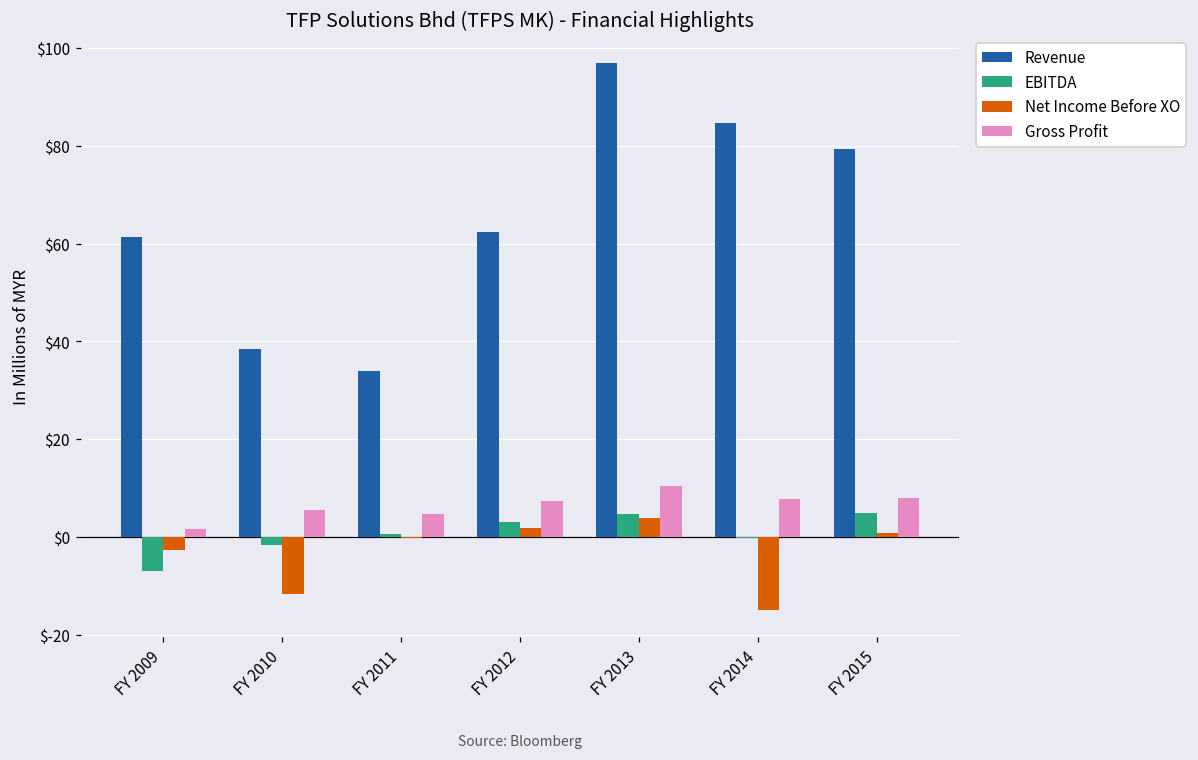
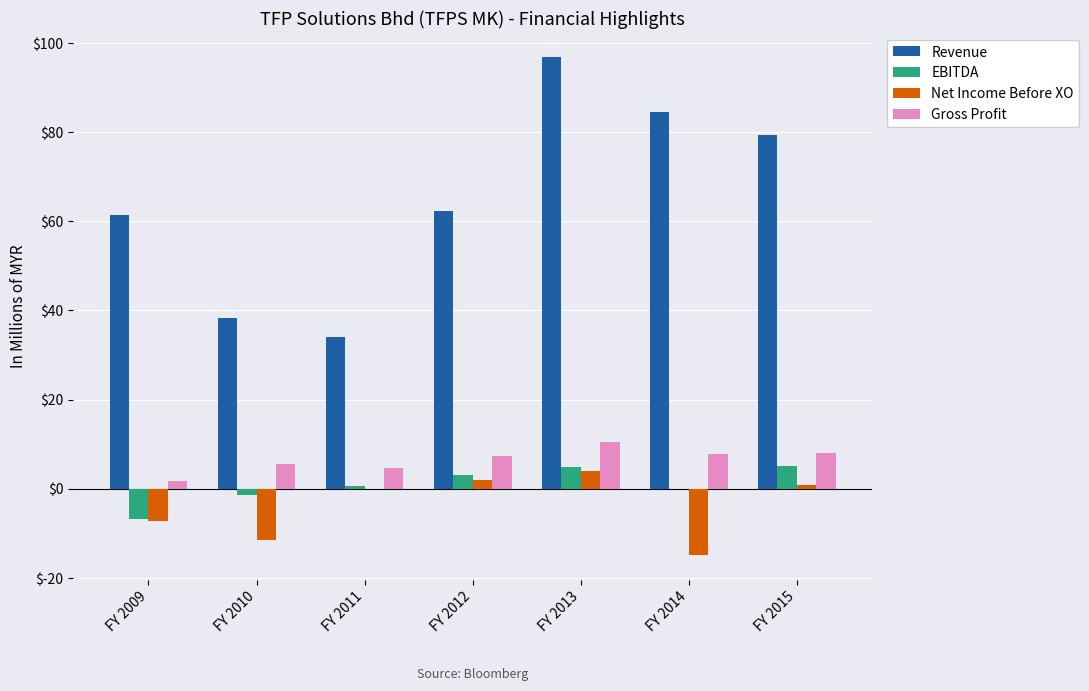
  {
    "Revenue": {
      "FY 2009": "$61",
      "FY 2010": "$38",
      "FY 2011": "$34",
      "FY 2012": "$62",
      "FY 2013": "$97",
      "FY 2014": "$85",
      "FY 2015": "$79"
    },
    "EBITDA": {
      "FY 2009": "$-7",
      "FY 2010": "$-2",
      "FY 2011": "$1",
      "FY 2012": "$3",
      "FY 2013": "$5",
      "FY 2015": "$5"
    },
    "Net Income Before XO": {
-     "FY 2009": "$-3",
+     "FY 2009": "$-7",
      "FY 2010": "$-12",
      "FY 2012": "$2",
      "FY 2013": "$4",
      "FY 2014": "$-15",
      "FY 2015": "$1"
    },
    "Gross Profit": {
      "FY 2009": "$2",
      "FY 2010": "$6",
      "FY 2011": "$5",
      "FY 2012": "$7",
      "FY 2013": "$10",
      "FY 2014": "$8",
      "FY 2015": "$8"
    }
  }
